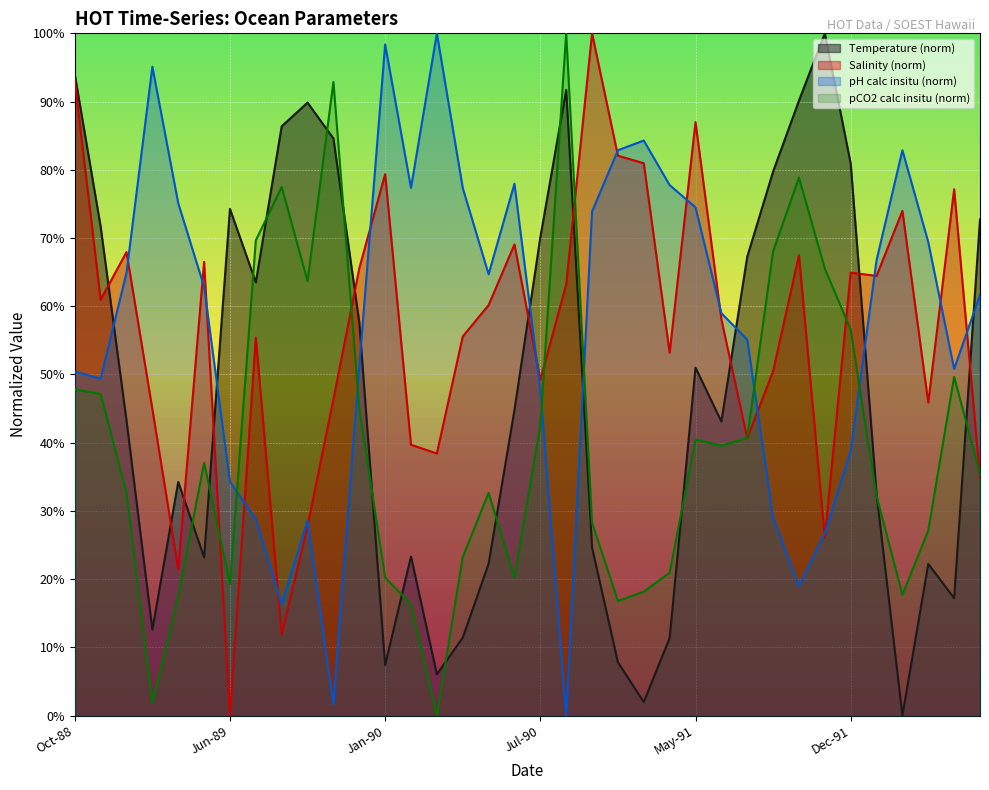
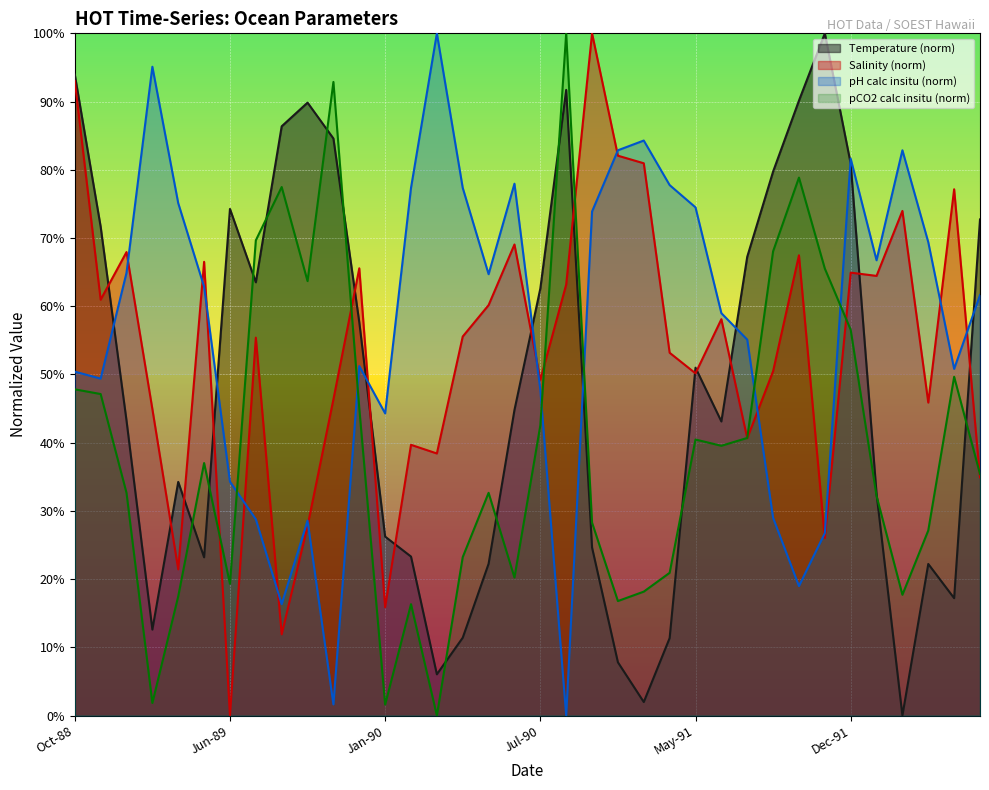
  {
    "Temperature (norm)": {
      "Oct-88": "94%",
      "Jun-89": "74%",
-     "Jan-90": "7%",
-     "Jul-90": "70%",
+     "Jan-90": "26%",
+     "Jul-90": "63%",
      "May-91": "51%",
      "Dec-91": "81%"
    },
    "Salinity (norm)": {
      "Oct-88": "93%",
      "Jun-89": "0%",
-     "Jan-90": "79%",
+     "Jan-90": "16%",
      "Jul-90": "49%",
-     "May-91": "87%",
+     "May-91": "50%",
      "Dec-91": "65%"
    },
    "pH calc insitu (norm)": {
      "Oct-88": "50%",
      "Jun-89": "34%",
-     "Jan-90": "98%",
+     "Jan-90": "44%",
      "Jul-90": "48%",
      "May-91": "74%",
-     "Dec-91": "39%"
+     "Dec-91": "82%"
    },
    "pCO2 calc insitu (norm)": {
      "Oct-88": "48%",
      "Jun-89": "19%",
-     "Jan-90": "20%",
+     "Jan-90": "2%",
      "Jul-90": "43%",
      "May-91": "40%",
      "Dec-91": "57%"
    }
  }
